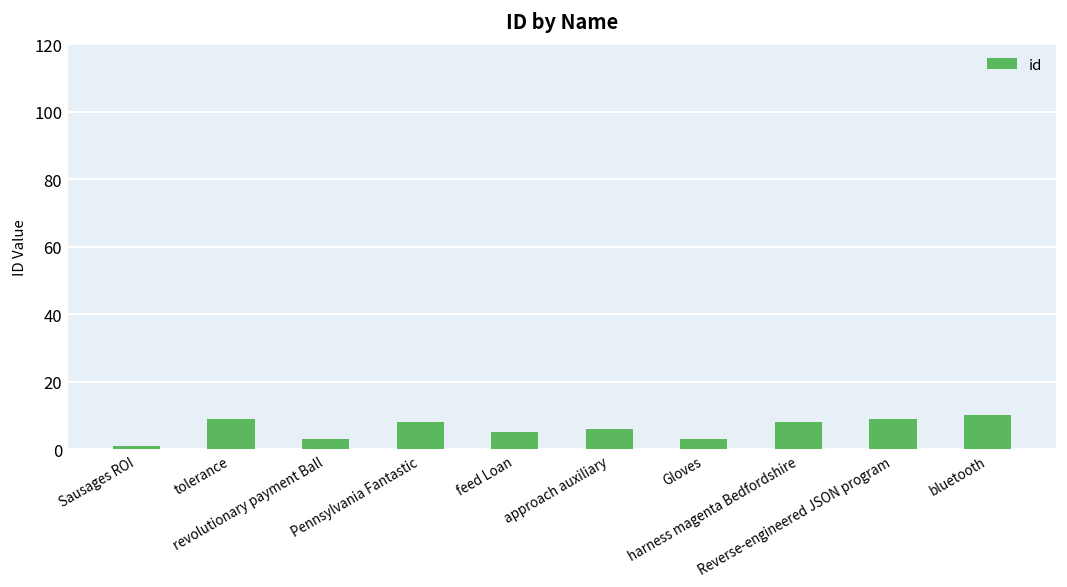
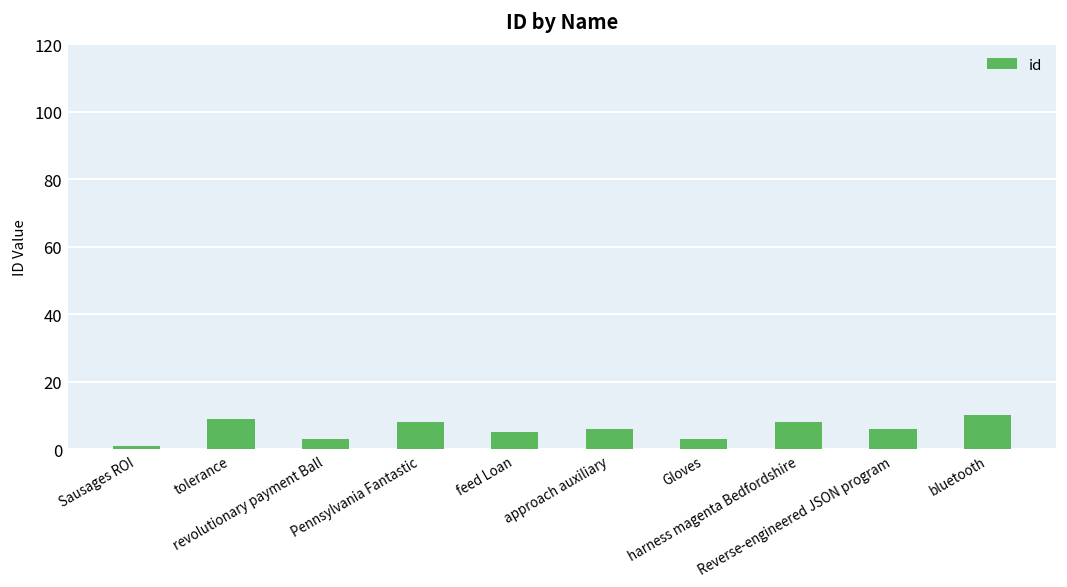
  {
    "Sausages ROI": 1,
    "tolerance": 9,
    "revolutionary payment Ball": 3,
    "Pennsylvania Fantastic": 8,
    "feed Loan": 5,
    "approach auxiliary": 6,
    "Gloves": 3,
    "harness magenta Bedfordshire": 8,
-   "Reverse-engineered JSON program": 9,
+   "Reverse-engineered JSON program": 6,
    "bluetooth": 10
  }
